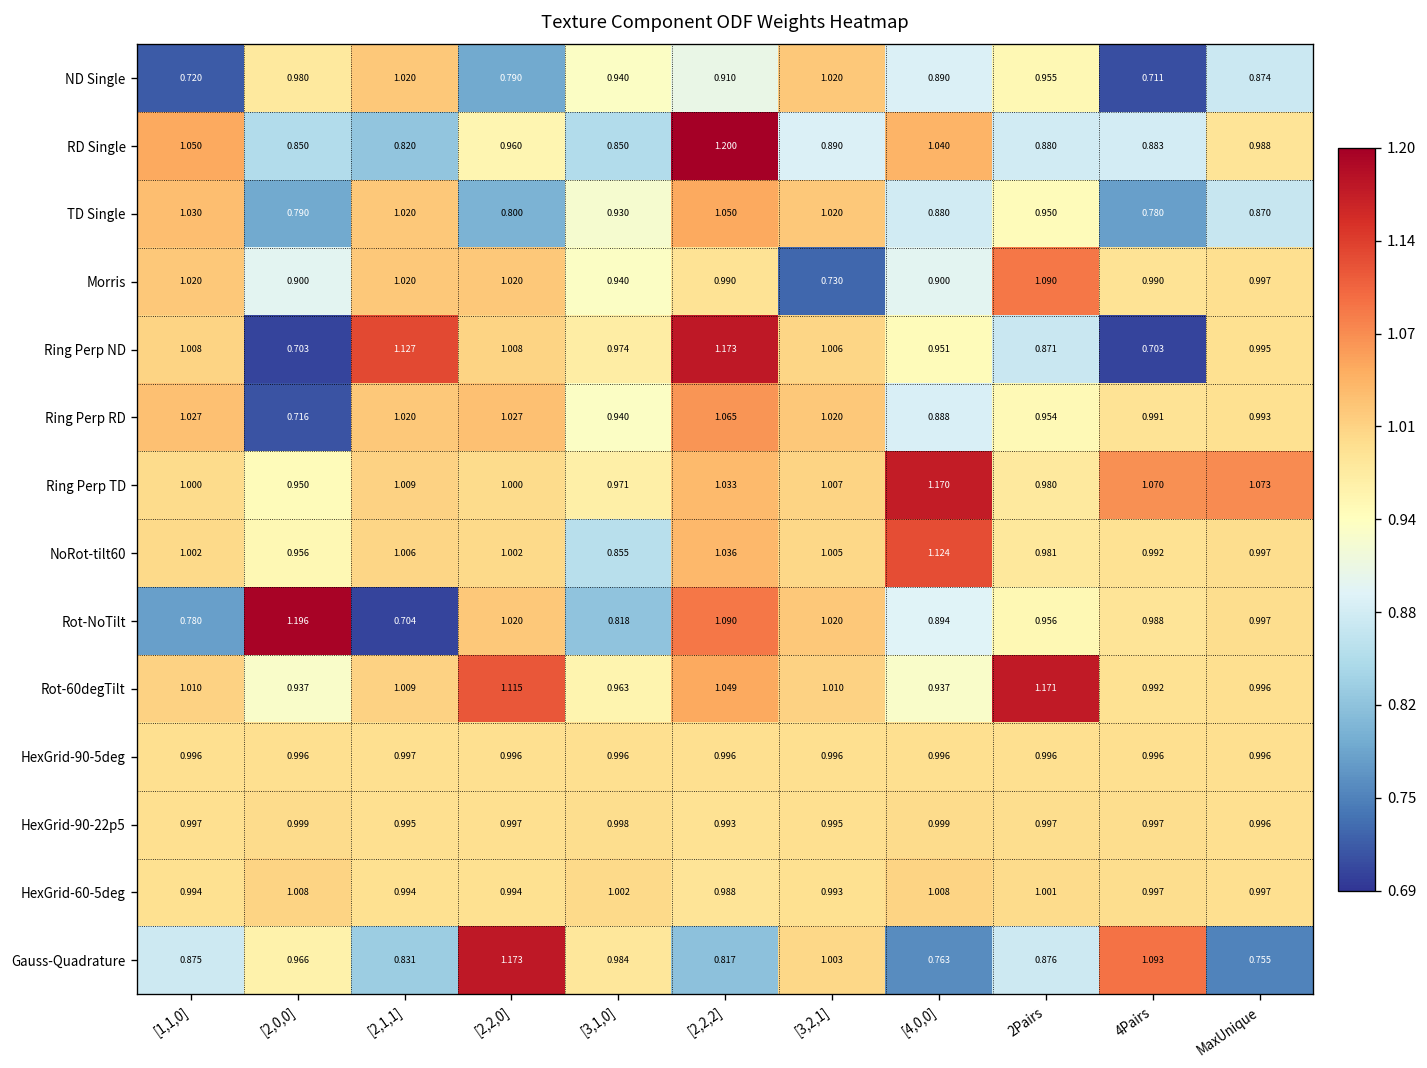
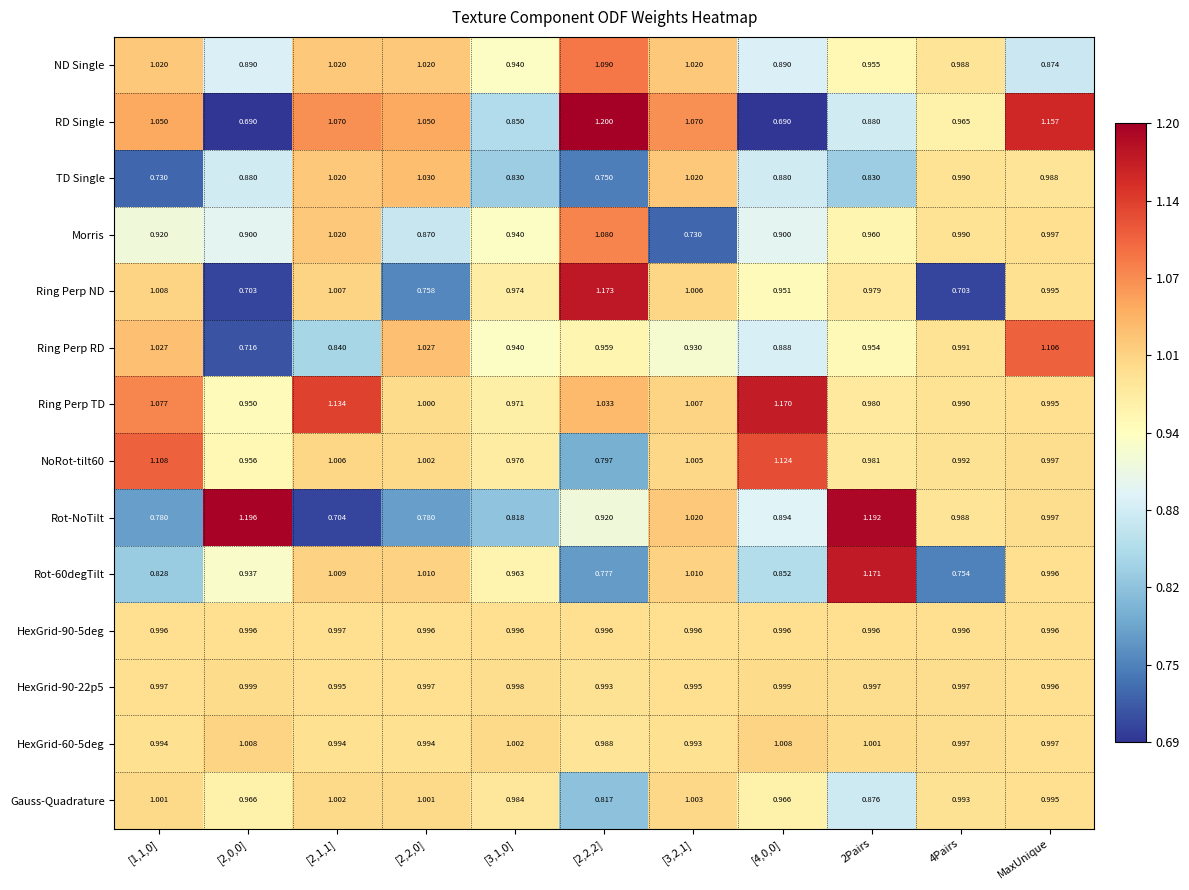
  {
    "ND Single": {
-     "[1,1,0]": 0.720,
-     "[2,0,0]": 0.980,
+     "[1,1,0]": 1.020,
+     "[2,0,0]": 0.890,
      "[2,1,1]": 1.020,
-     "[2,2,0]": 0.790,
+     "[2,2,0]": 1.020,
      "[3,1,0]": 0.940,
-     "[2,2,2]": 0.910,
+     "[2,2,2]": 1.090,
      "[3,2,1]": 1.020,
      "[4,0,0]": 0.890,
      "2Pairs": 0.955,
-     "4Pairs": 0.711,
+     "4Pairs": 0.988,
      "MaxUnique": 0.874
    },
    "RD Single": {
      "[1,1,0]": 1.050,
-     "[2,0,0]": 0.850,
-     "[2,1,1]": 0.820,
-     "[2,2,0]": 0.960,
+     "[2,0,0]": 0.690,
+     "[2,1,1]": 1.070,
+     "[2,2,0]": 1.050,
      "[3,1,0]": 0.850,
      "[2,2,2]": 1.200,
-     "[3,2,1]": 0.890,
-     "[4,0,0]": 1.040,
+     "[3,2,1]": 1.070,
+     "[4,0,0]": 0.690,
      "2Pairs": 0.880,
-     "4Pairs": 0.883,
-     "MaxUnique": 0.988
+     "4Pairs": 0.965,
+     "MaxUnique": 1.157
    },
    "TD Single": {
-     "[1,1,0]": 1.030,
-     "[2,0,0]": 0.790,
+     "[1,1,0]": 0.730,
+     "[2,0,0]": 0.880,
      "[2,1,1]": 1.020,
-     "[2,2,0]": 0.800,
-     "[3,1,0]": 0.930,
-     "[2,2,2]": 1.050,
+     "[2,2,0]": 1.030,
+     "[3,1,0]": 0.830,
+     "[2,2,2]": 0.750,
      "[3,2,1]": 1.020,
      "[4,0,0]": 0.880,
-     "2Pairs": 0.950,
-     "4Pairs": 0.780,
-     "MaxUnique": 0.870
+     "2Pairs": 0.830,
+     "4Pairs": 0.990,
+     "MaxUnique": 0.988
    },
    "Morris": {
-     "[1,1,0]": 1.020,
+     "[1,1,0]": 0.920,
      "[2,0,0]": 0.900,
      "[2,1,1]": 1.020,
-     "[2,2,0]": 1.020,
+     "[2,2,0]": 0.870,
      "[3,1,0]": 0.940,
-     "[2,2,2]": 0.990,
+     "[2,2,2]": 1.080,
      "[3,2,1]": 0.730,
      "[4,0,0]": 0.900,
-     "2Pairs": 1.090,
+     "2Pairs": 0.960,
      "4Pairs": 0.990,
      "MaxUnique": 0.997
    },
    "Ring Perp ND": {
      "[1,1,0]": 1.008,
      "[2,0,0]": 0.703,
-     "[2,1,1]": 1.127,
-     "[2,2,0]": 1.008,
+     "[2,1,1]": 1.007,
+     "[2,2,0]": 0.758,
      "[3,1,0]": 0.974,
      "[2,2,2]": 1.173,
      "[3,2,1]": 1.006,
      "[4,0,0]": 0.951,
-     "2Pairs": 0.871,
+     "2Pairs": 0.979,
      "4Pairs": 0.703,
      "MaxUnique": 0.995
    },
    "Ring Perp RD": {
      "[1,1,0]": 1.027,
      "[2,0,0]": 0.716,
-     "[2,1,1]": 1.020,
+     "[2,1,1]": 0.840,
      "[2,2,0]": 1.027,
      "[3,1,0]": 0.940,
-     "[2,2,2]": 1.065,
-     "[3,2,1]": 1.020,
+     "[2,2,2]": 0.959,
+     "[3,2,1]": 0.930,
      "[4,0,0]": 0.888,
      "2Pairs": 0.954,
      "4Pairs": 0.991,
-     "MaxUnique": 0.993
+     "MaxUnique": 1.106
    },
    "Ring Perp TD": {
-     "[1,1,0]": 1.000,
+     "[1,1,0]": 1.077,
      "[2,0,0]": 0.950,
-     "[2,1,1]": 1.009,
+     "[2,1,1]": 1.134,
      "[2,2,0]": 1.000,
      "[3,1,0]": 0.971,
      "[2,2,2]": 1.033,
      "[3,2,1]": 1.007,
      "[4,0,0]": 1.170,
      "2Pairs": 0.980,
-     "4Pairs": 1.070,
-     "MaxUnique": 1.073
+     "4Pairs": 0.990,
+     "MaxUnique": 0.995
    },
    "NoRot-tilt60": {
-     "[1,1,0]": 1.002,
+     "[1,1,0]": 1.108,
      "[2,0,0]": 0.956,
      "[2,1,1]": 1.006,
      "[2,2,0]": 1.002,
-     "[3,1,0]": 0.855,
-     "[2,2,2]": 1.036,
+     "[3,1,0]": 0.976,
+     "[2,2,2]": 0.797,
      "[3,2,1]": 1.005,
      "[4,0,0]": 1.124,
      "2Pairs": 0.981,
      "4Pairs": 0.992,
      "MaxUnique": 0.997
    },
    "Rot-NoTilt": {
      "[1,1,0]": 0.780,
      "[2,0,0]": 1.196,
      "[2,1,1]": 0.704,
-     "[2,2,0]": 1.020,
+     "[2,2,0]": 0.780,
      "[3,1,0]": 0.818,
-     "[2,2,2]": 1.090,
+     "[2,2,2]": 0.920,
      "[3,2,1]": 1.020,
      "[4,0,0]": 0.894,
-     "2Pairs": 0.956,
+     "2Pairs": 1.192,
      "4Pairs": 0.988,
      "MaxUnique": 0.997
    },
    "Rot-60degTilt": {
-     "[1,1,0]": 1.010,
+     "[1,1,0]": 0.828,
      "[2,0,0]": 0.937,
      "[2,1,1]": 1.009,
-     "[2,2,0]": 1.115,
+     "[2,2,0]": 1.010,
      "[3,1,0]": 0.963,
-     "[2,2,2]": 1.049,
+     "[2,2,2]": 0.777,
      "[3,2,1]": 1.010,
-     "[4,0,0]": 0.937,
+     "[4,0,0]": 0.852,
      "2Pairs": 1.171,
-     "4Pairs": 0.992,
+     "4Pairs": 0.754,
      "MaxUnique": 0.996
    },
    "HexGrid-90-5deg": {
      "[1,1,0]": 0.996,
      "[2,0,0]": 0.996,
      "[2,1,1]": 0.997,
      "[2,2,0]": 0.996,
      "[3,1,0]": 0.996,
      "[2,2,2]": 0.996,
      "[3,2,1]": 0.996,
      "[4,0,0]": 0.996,
      "2Pairs": 0.996,
      "4Pairs": 0.996,
      "MaxUnique": 0.996
    },
    "HexGrid-90-22p5": {
      "[1,1,0]": 0.997,
      "[2,0,0]": 0.999,
      "[2,1,1]": 0.995,
      "[2,2,0]": 0.997,
      "[3,1,0]": 0.998,
      "[2,2,2]": 0.993,
      "[3,2,1]": 0.995,
      "[4,0,0]": 0.999,
      "2Pairs": 0.997,
      "4Pairs": 0.997,
      "MaxUnique": 0.996
    },
    "HexGrid-60-5deg": {
      "[1,1,0]": 0.994,
      "[2,0,0]": 1.008,
      "[2,1,1]": 0.994,
      "[2,2,0]": 0.994,
      "[3,1,0]": 1.002,
      "[2,2,2]": 0.988,
      "[3,2,1]": 0.993,
      "[4,0,0]": 1.008,
      "2Pairs": 1.001,
      "4Pairs": 0.997,
      "MaxUnique": 0.997
    },
    "Gauss-Quadrature": {
-     "[1,1,0]": 0.875,
+     "[1,1,0]": 1.001,
      "[2,0,0]": 0.966,
-     "[2,1,1]": 0.831,
-     "[2,2,0]": 1.173,
+     "[2,1,1]": 1.002,
+     "[2,2,0]": 1.001,
      "[3,1,0]": 0.984,
      "[2,2,2]": 0.817,
      "[3,2,1]": 1.003,
-     "[4,0,0]": 0.763,
+     "[4,0,0]": 0.966,
      "2Pairs": 0.876,
-     "4Pairs": 1.093,
-     "MaxUnique": 0.755
+     "4Pairs": 0.993,
+     "MaxUnique": 0.995
    }
  }
